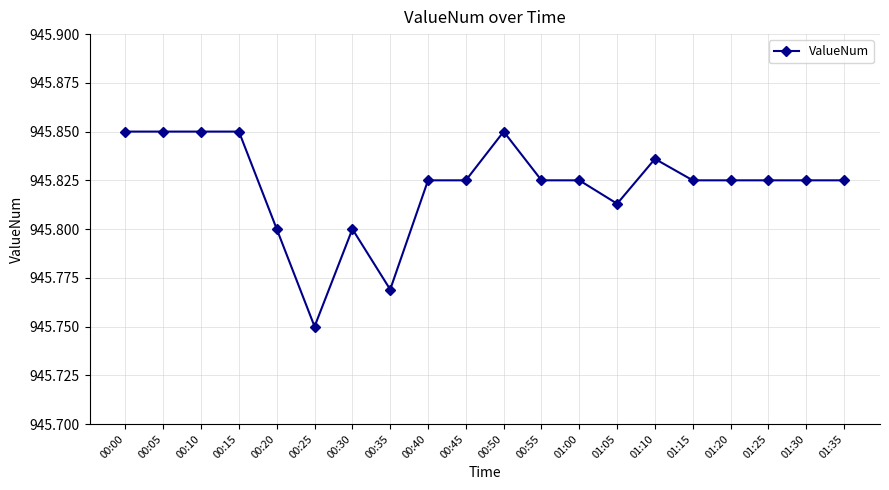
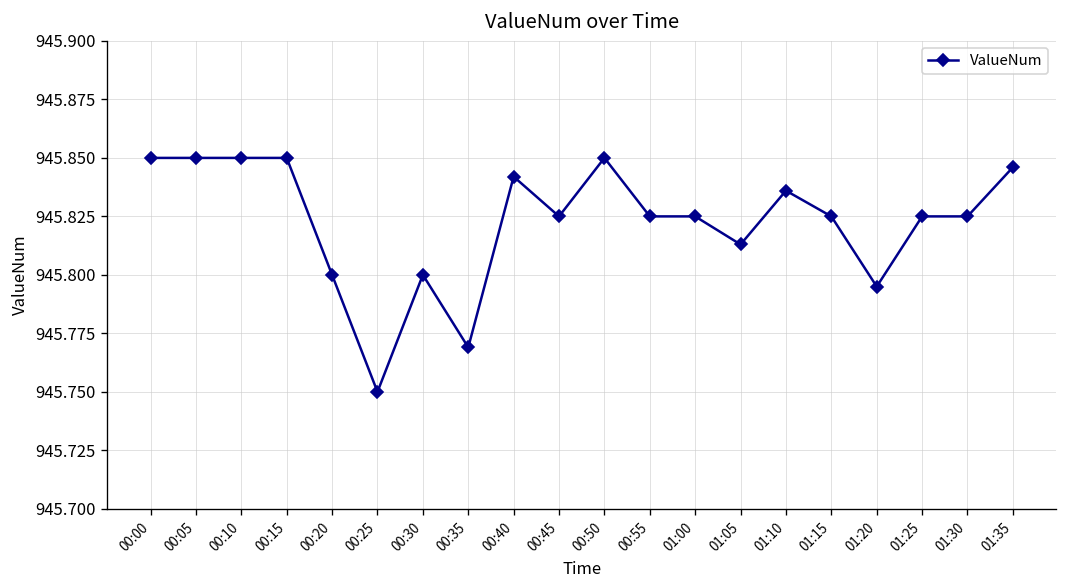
  {
    "00:00": 945.850,
    "00:05": 945.850,
    "00:10": 945.850,
    "00:15": 945.850,
    "00:20": 945.800,
    "00:25": 945.750,
    "00:30": 945.800,
    "00:35": 945.769,
-   "00:40": 945.825,
+   "00:40": 945.842,
    "00:45": 945.825,
    "00:50": 945.850,
    "00:55": 945.825,
    "01:00": 945.825,
    "01:05": 945.813,
    "01:10": 945.836,
    "01:15": 945.825,
-   "01:20": 945.825,
+   "01:20": 945.795,
    "01:25": 945.825,
    "01:30": 945.825,
-   "01:35": 945.825
+   "01:35": 945.846
  }
